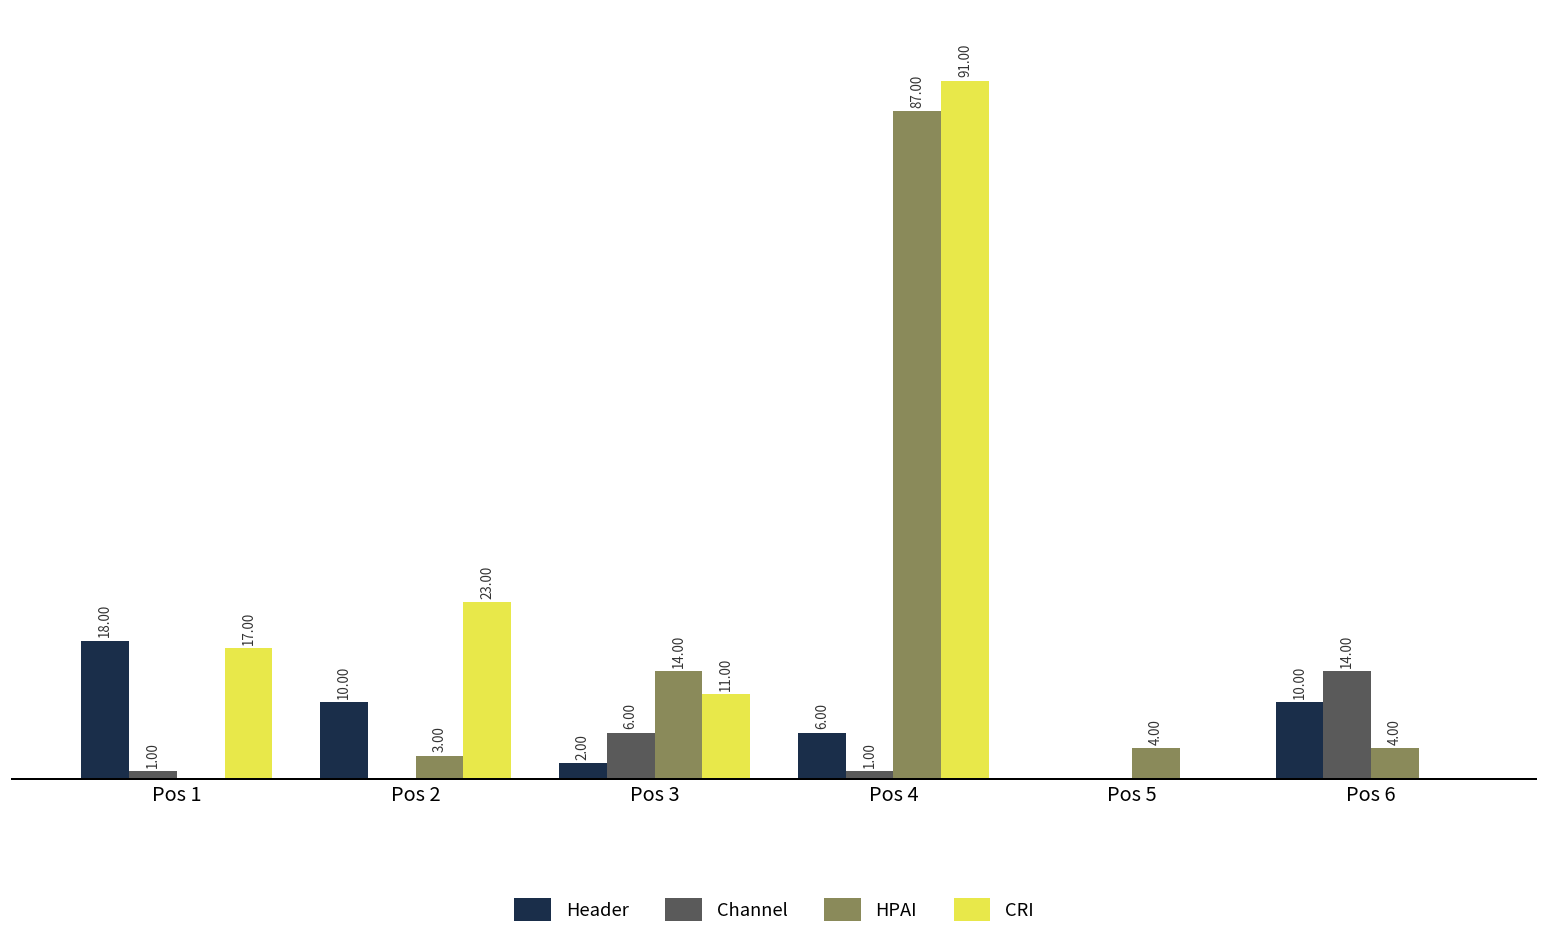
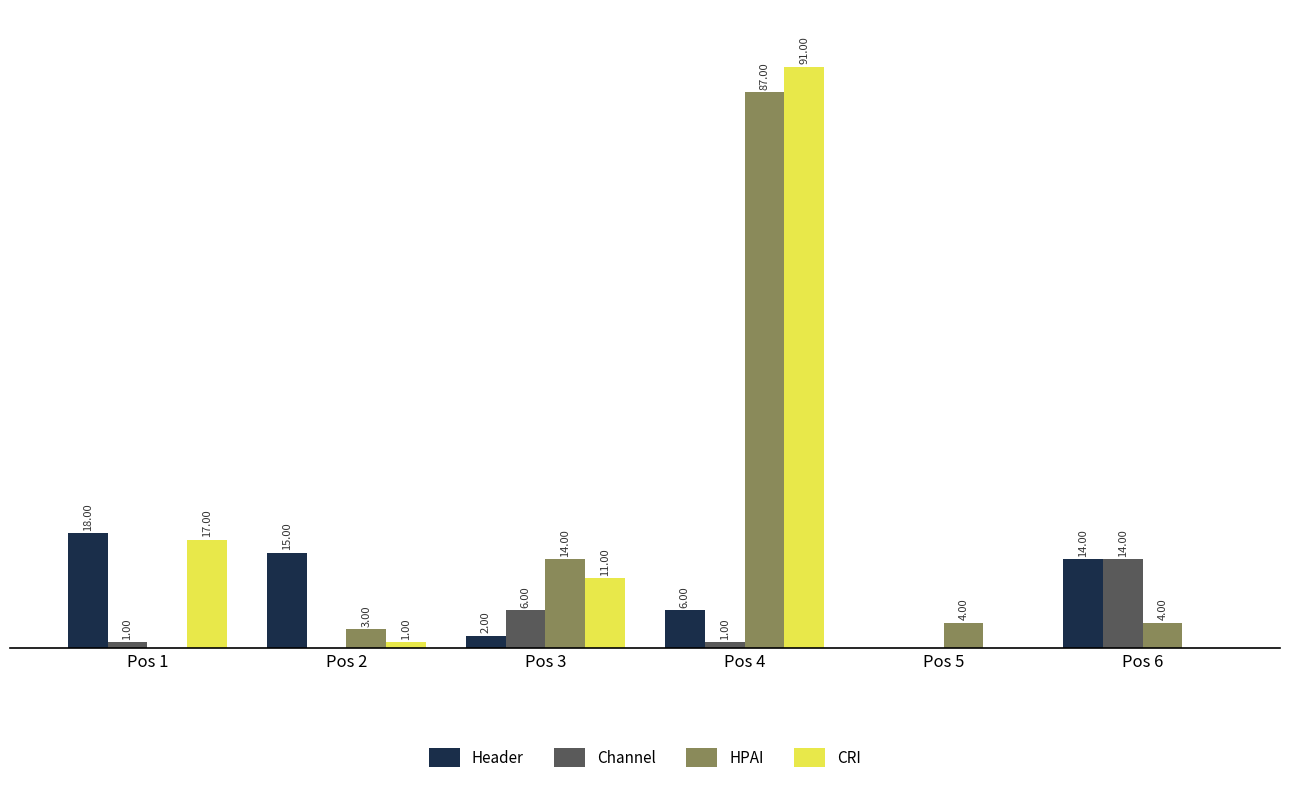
  {
    "Header": {
      "Pos 1": 18.00,
-     "Pos 2": 10.00,
+     "Pos 2": 15.00,
      "Pos 3": 2.00,
      "Pos 4": 6.00,
-     "Pos 6": 10.00
+     "Pos 6": 14.00
    },
    "Channel": {
      "Pos 1": 1.00,
      "Pos 3": 6.00,
      "Pos 4": 1.00,
      "Pos 6": 14.00
    },
    "HPAI": {
      "Pos 2": 3.00,
      "Pos 3": 14.00,
      "Pos 4": 87.00,
      "Pos 5": 4.00,
      "Pos 6": 4.00
    },
    "CRI": {
      "Pos 1": 17.00,
-     "Pos 2": 23.00,
+     "Pos 2": 1.00,
      "Pos 3": 11.00,
      "Pos 4": 91.00
    }
  }
